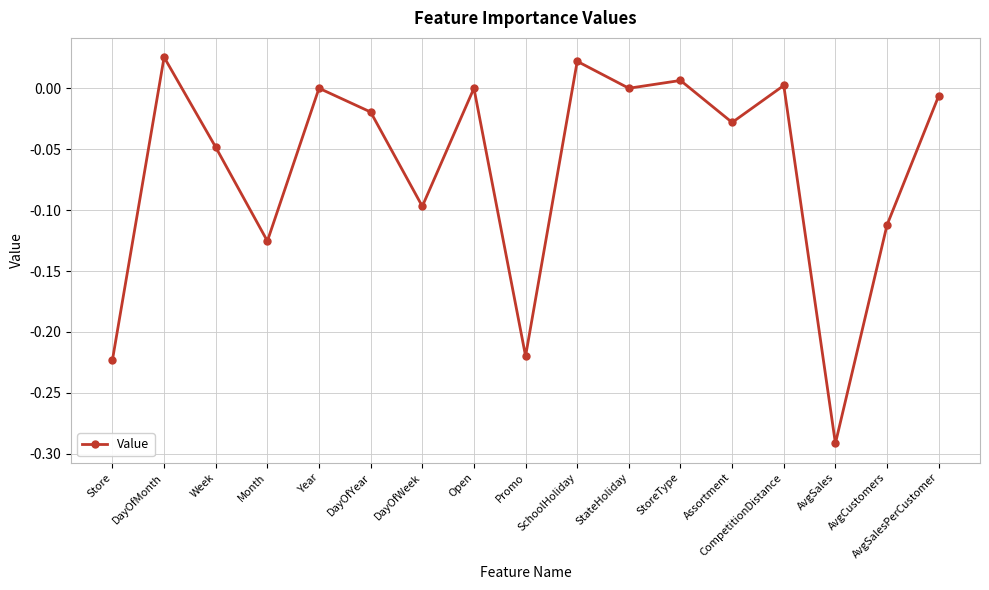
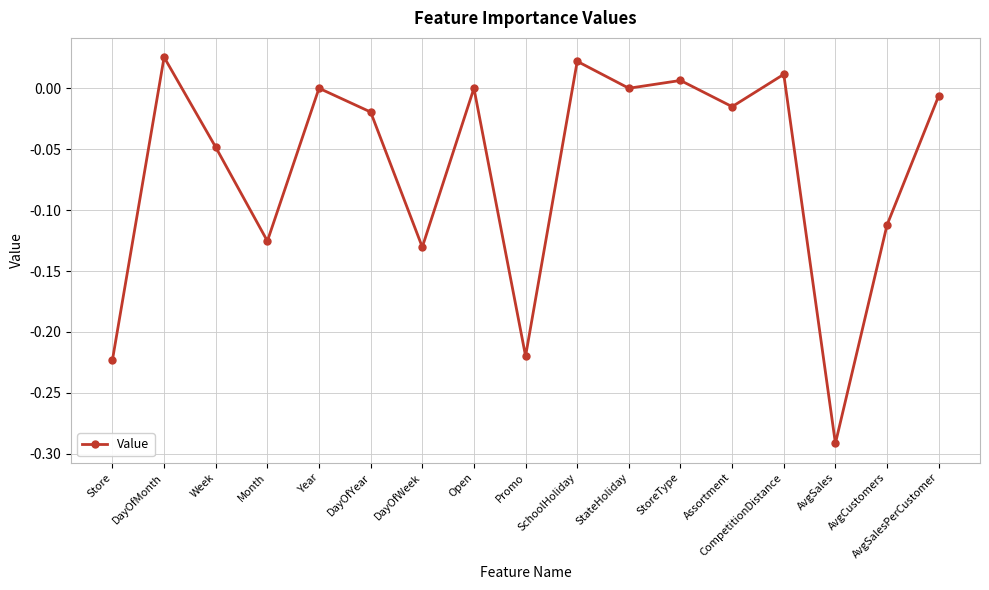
  {
    "Store": -0.223,
    "DayOfMonth": 0.025,
    "Week": -0.048,
    "Month": -0.125,
    "Year": 0.000,
    "DayOfYear": -0.020,
-   "DayOfWeek": -0.097,
+   "DayOfWeek": -0.130,
    "Open": 0.000,
    "Promo": -0.220,
    "SchoolHoliday": 0.022,
    "StateHoliday": 0.000,
    "StoreType": 0.006,
-   "Assortment": -0.028,
-   "CompetitionDistance": 0.002,
+   "Assortment": -0.015,
+   "CompetitionDistance": 0.011,
    "AvgSales": -0.291,
    "AvgCustomers": -0.112,
    "AvgSalesPerCustomer": -0.006
  }
